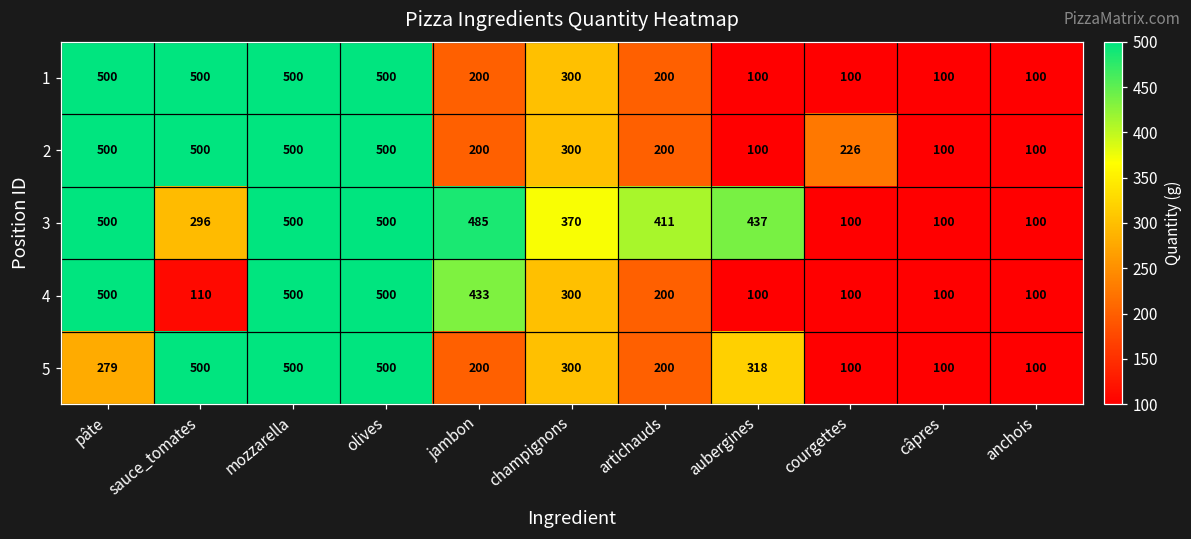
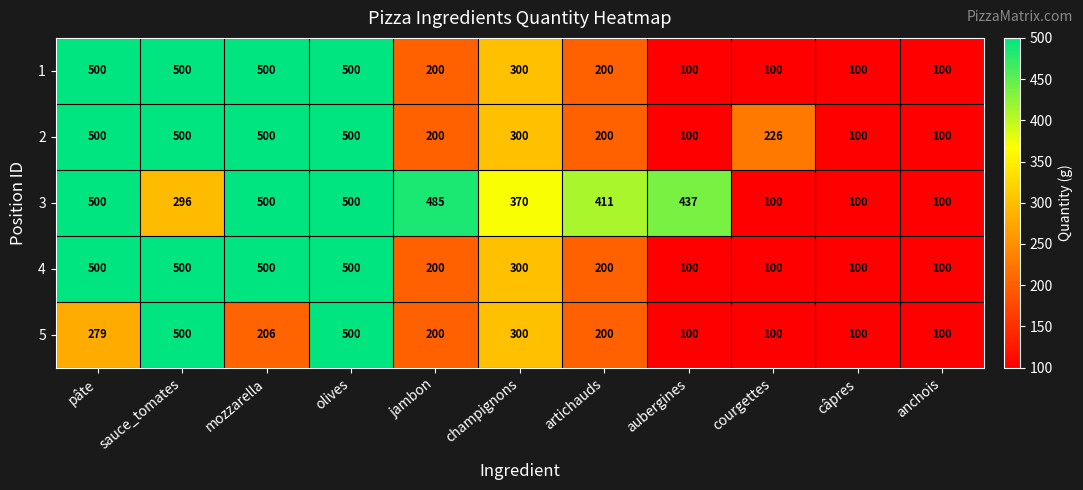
  {
    "1": {
      "pâte": 500,
      "sauce_tomates": 500,
      "mozzarella": 500,
      "olives": 500,
      "jambon": 200,
      "champignons": 300,
      "artichauds": 200,
      "aubergines": 100,
      "courgettes": 100,
      "câpres": 100,
      "anchois": 100
    },
    "2": {
      "pâte": 500,
      "sauce_tomates": 500,
      "mozzarella": 500,
      "olives": 500,
      "jambon": 200,
      "champignons": 300,
      "artichauds": 200,
      "aubergines": 100,
      "courgettes": 226,
      "câpres": 100,
      "anchois": 100
    },
    "3": {
      "pâte": 500,
      "sauce_tomates": 296,
      "mozzarella": 500,
      "olives": 500,
      "jambon": 485,
      "champignons": 370,
      "artichauds": 411,
      "aubergines": 437,
      "courgettes": 100,
      "câpres": 100,
      "anchois": 100
    },
    "4": {
      "pâte": 500,
-     "sauce_tomates": 110,
+     "sauce_tomates": 500,
      "mozzarella": 500,
      "olives": 500,
-     "jambon": 433,
+     "jambon": 200,
      "champignons": 300,
      "artichauds": 200,
      "aubergines": 100,
      "courgettes": 100,
      "câpres": 100,
      "anchois": 100
    },
    "5": {
      "pâte": 279,
      "sauce_tomates": 500,
-     "mozzarella": 500,
+     "mozzarella": 206,
      "olives": 500,
      "jambon": 200,
      "champignons": 300,
      "artichauds": 200,
-     "aubergines": 318,
+     "aubergines": 100,
      "courgettes": 100,
      "câpres": 100,
      "anchois": 100
    }
  }
